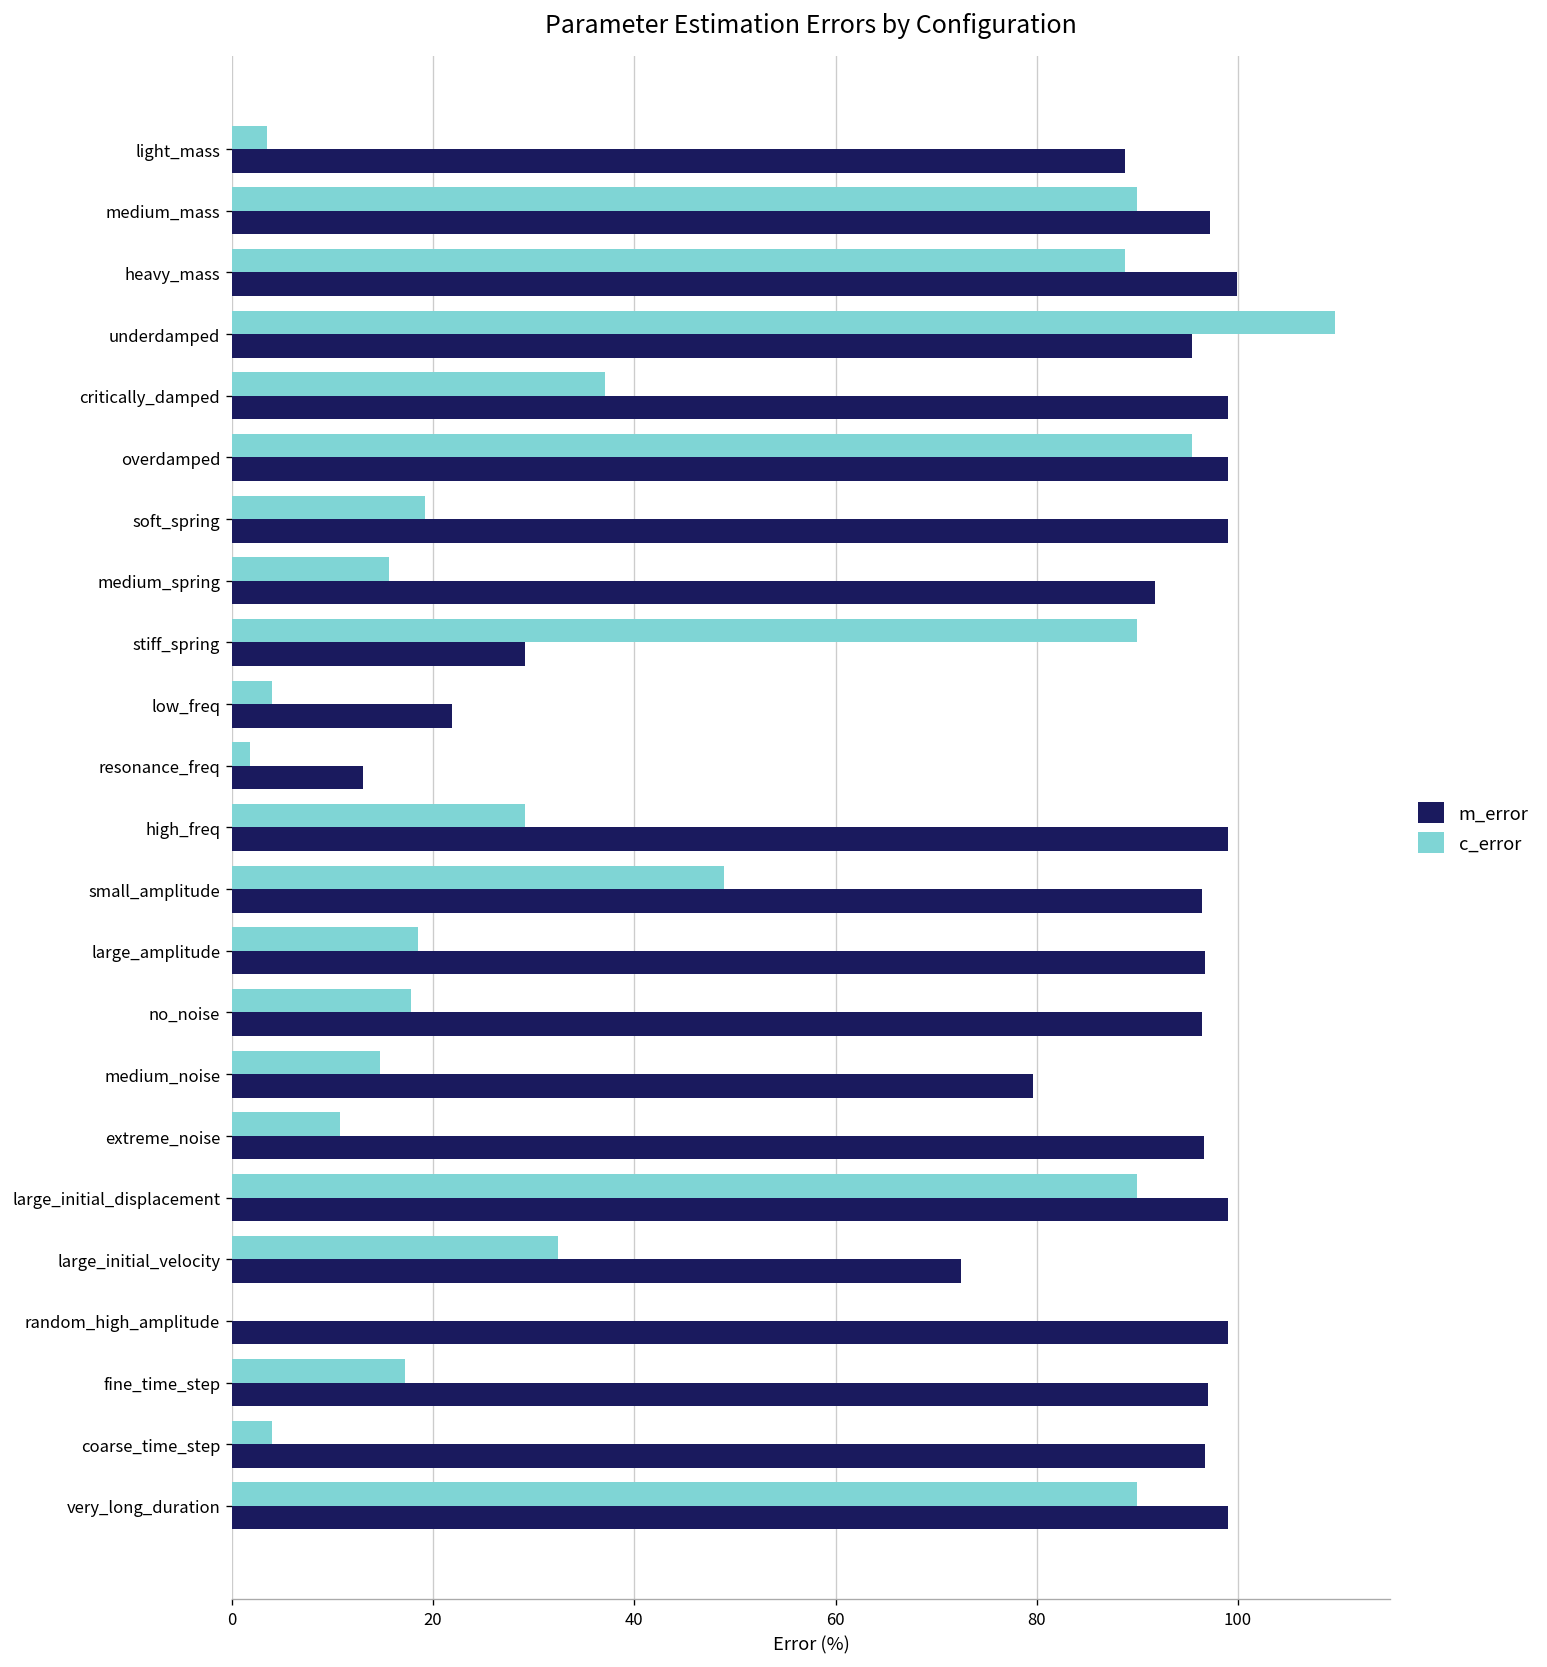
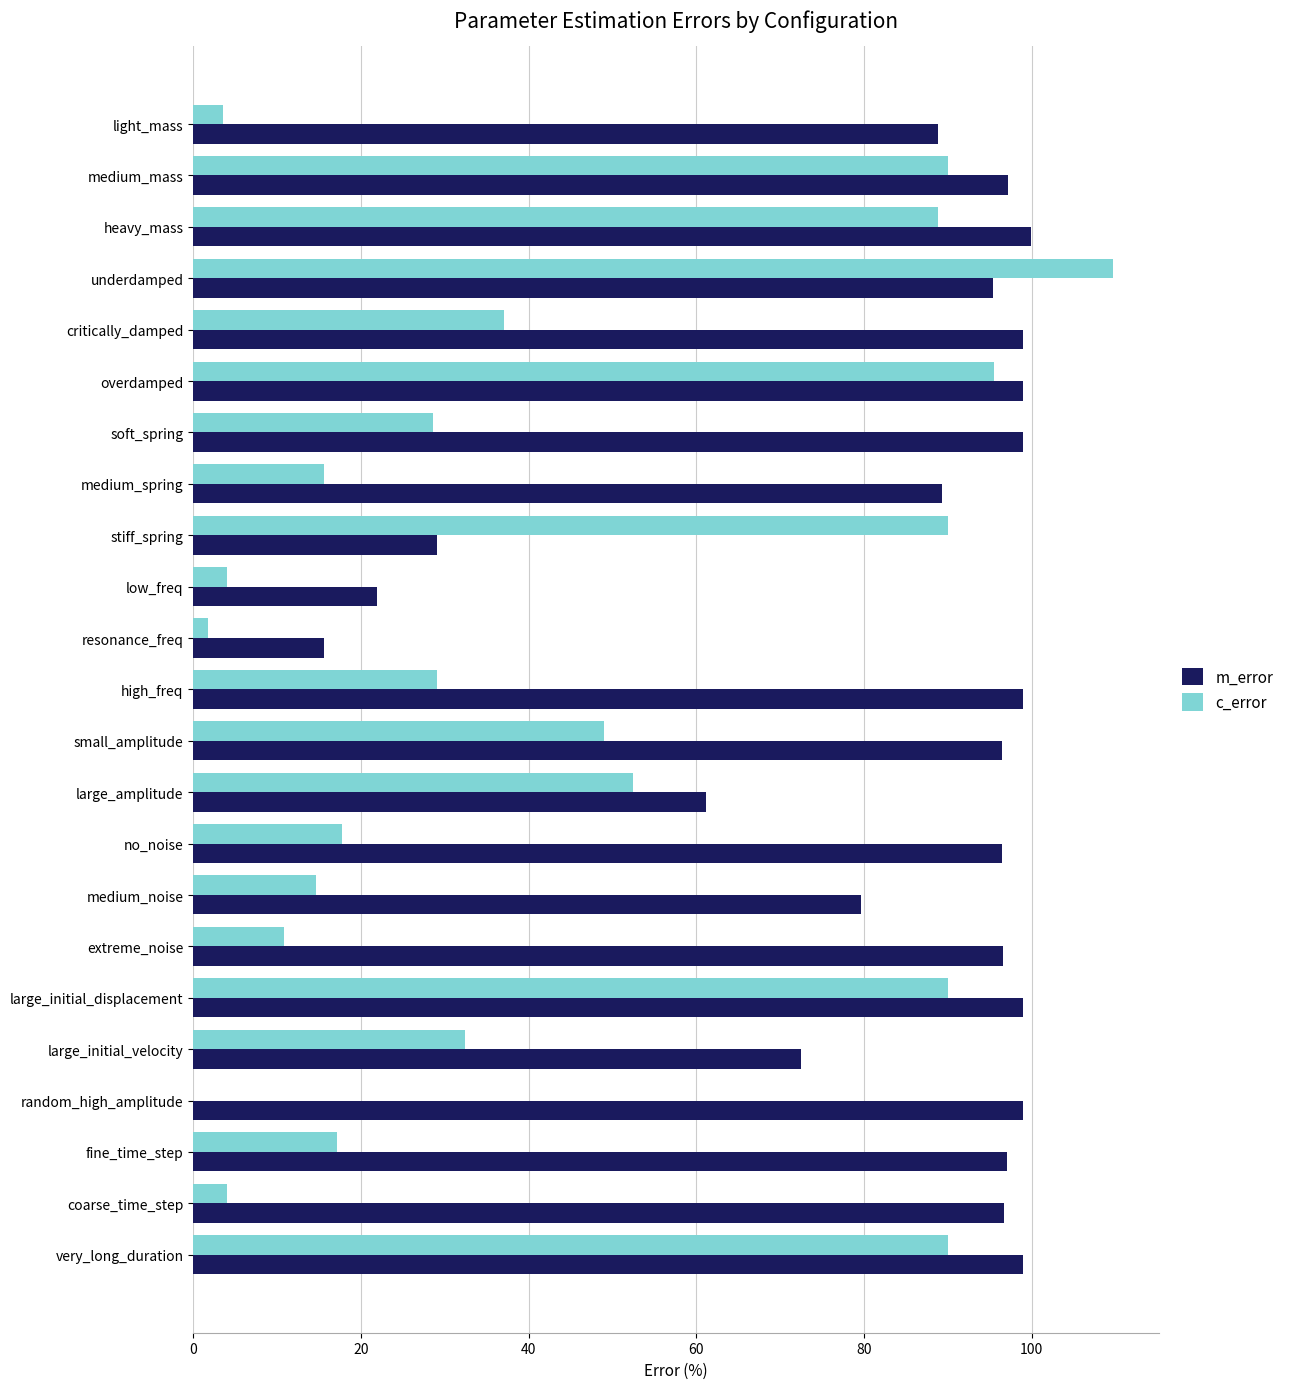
  {
    "m_error": {
      "light_mass": 89,
      "medium_mass": 97,
      "heavy_mass": 100,
      "underdamped": 95,
      "critically_damped": 99,
      "overdamped": 99,
      "soft_spring": 99,
-     "medium_spring": 92,
+     "medium_spring": 89,
      "stiff_spring": 29,
      "low_freq": 22,
-     "resonance_freq": 13,
+     "resonance_freq": 16,
      "high_freq": 99,
      "small_amplitude": 96,
-     "large_amplitude": 97,
+     "large_amplitude": 61,
      "no_noise": 96,
      "medium_noise": 80,
      "extreme_noise": 97,
      "large_initial_displacement": 99,
      "large_initial_velocity": 72,
      "random_high_amplitude": 99,
      "fine_time_step": 97,
      "coarse_time_step": 97,
      "very_long_duration": 99
    },
    "c_error": {
      "light_mass": 4,
      "medium_mass": 90,
      "heavy_mass": 89,
      "underdamped": 110,
      "critically_damped": 37,
      "overdamped": 95,
-     "soft_spring": 19,
+     "soft_spring": 29,
      "medium_spring": 16,
      "stiff_spring": 90,
      "low_freq": 4,
      "resonance_freq": 2,
      "high_freq": 29,
      "small_amplitude": 49,
-     "large_amplitude": 19,
+     "large_amplitude": 52,
      "no_noise": 18,
      "medium_noise": 15,
      "extreme_noise": 11,
      "large_initial_displacement": 90,
      "large_initial_velocity": 32,
      "fine_time_step": 17,
      "coarse_time_step": 4,
      "very_long_duration": 90
    }
  }
